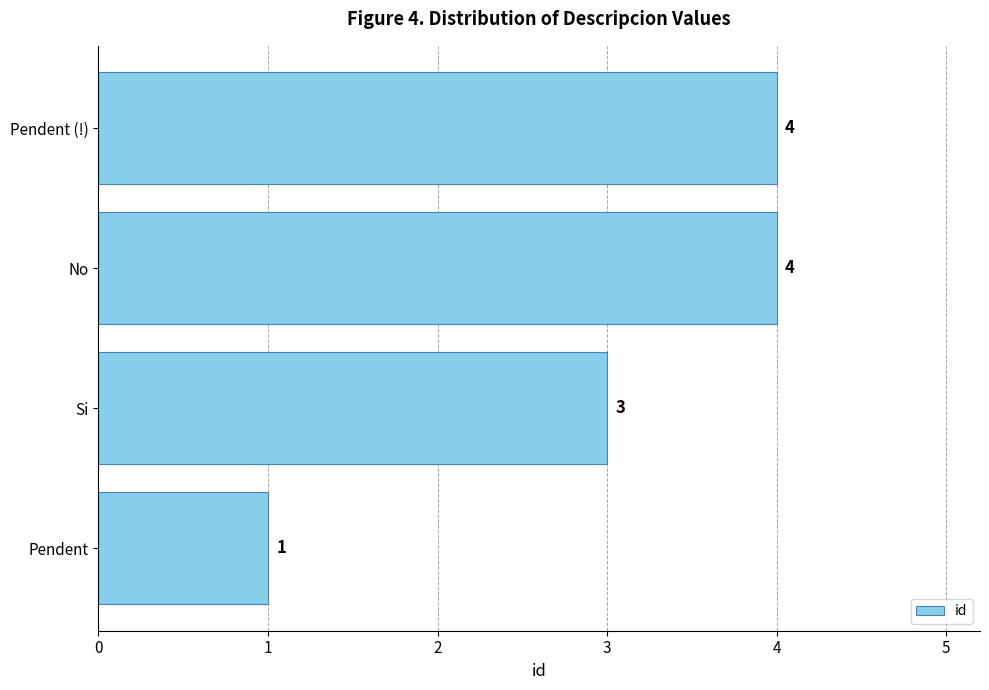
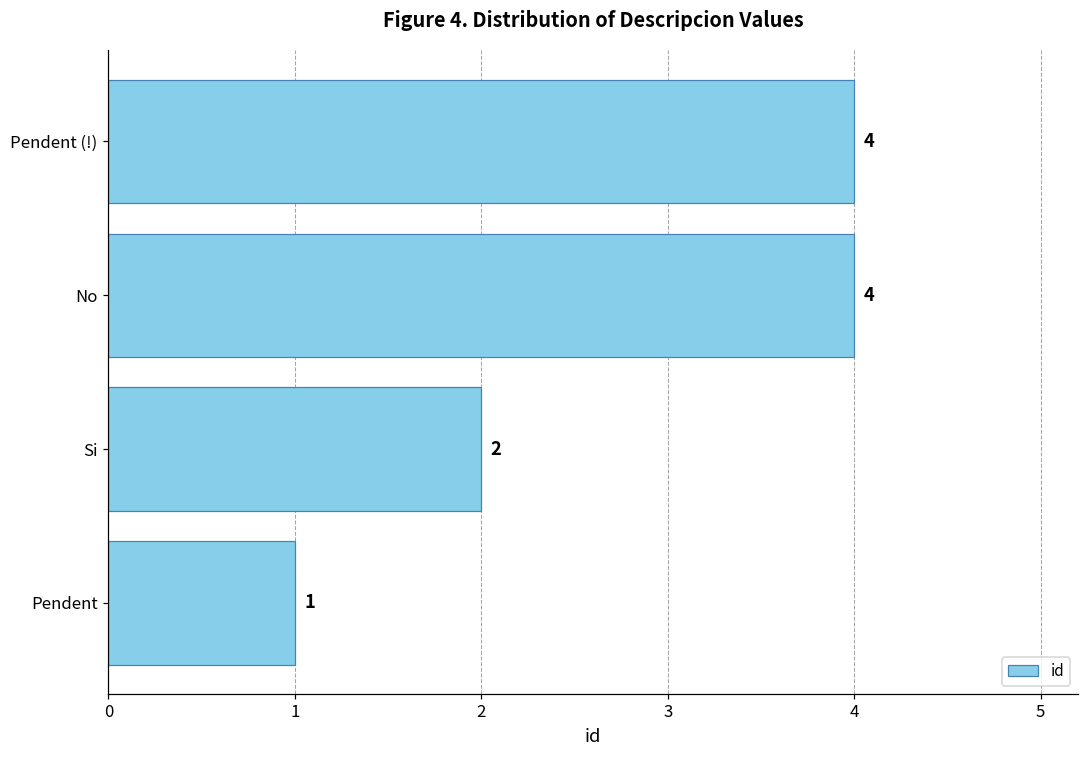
  {
    "Pendent (!)": 4,
    "No": 4,
-   "Si": 3,
+   "Si": 2,
    "Pendent": 1
  }
